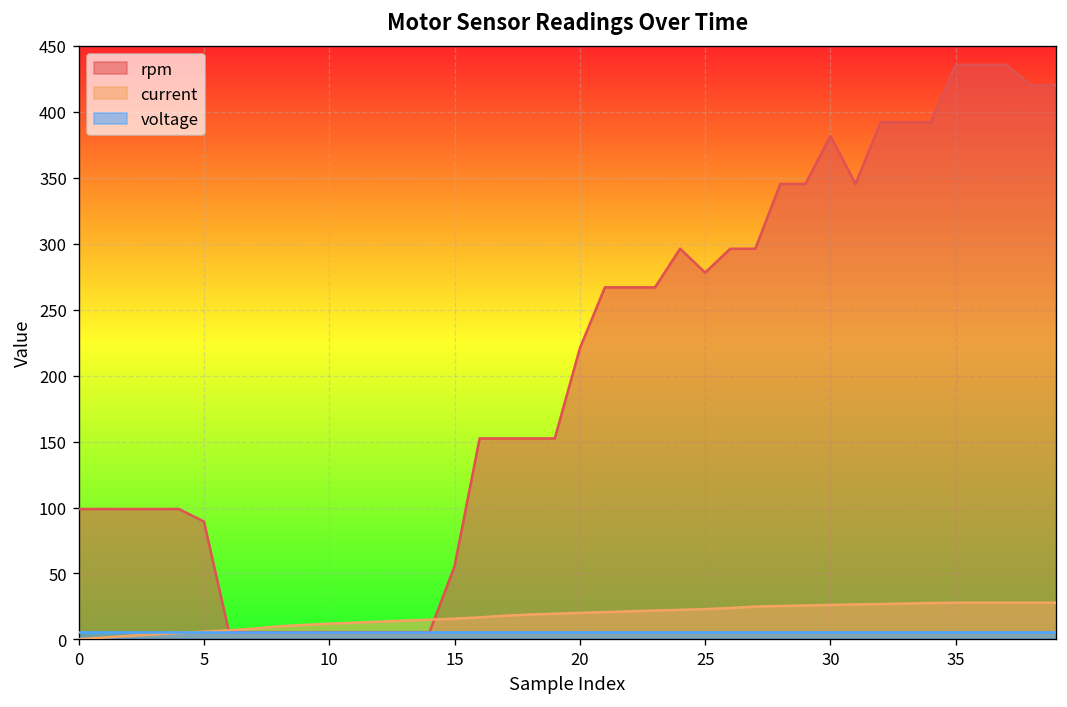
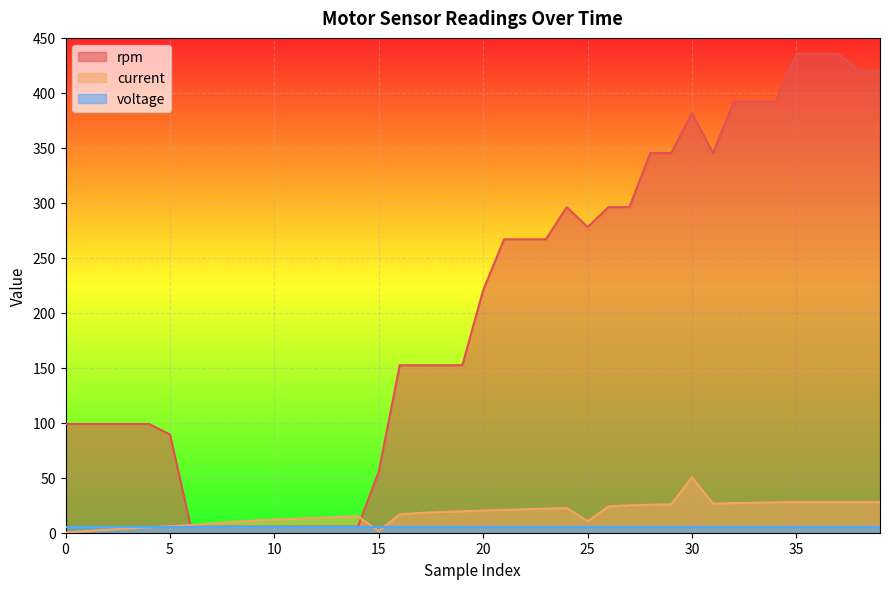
  {
    "rpm": {
      "0": 99,
      "5": 89,
      "15": 55,
      "20": 221,
      "25": 278,
      "30": 382,
      "35": 435
    },
    "current": {
      "0": 0,
      "10": 12,
-     "15": 16,
+     "15": 2,
      "20": 20,
-     "25": 23,
-     "30": 26,
+     "25": 10,
+     "30": 50,
      "35": 28
    },
    "voltage": {
      "0": 5,
      "15": 5,
      "20": 5,
      "25": 5,
      "30": 5,
      "35": 5
    }
  }
